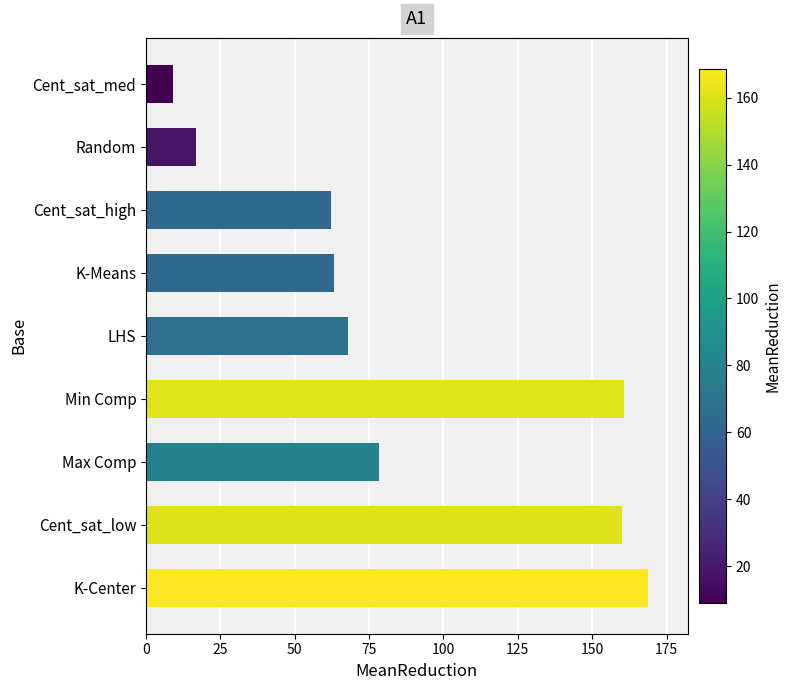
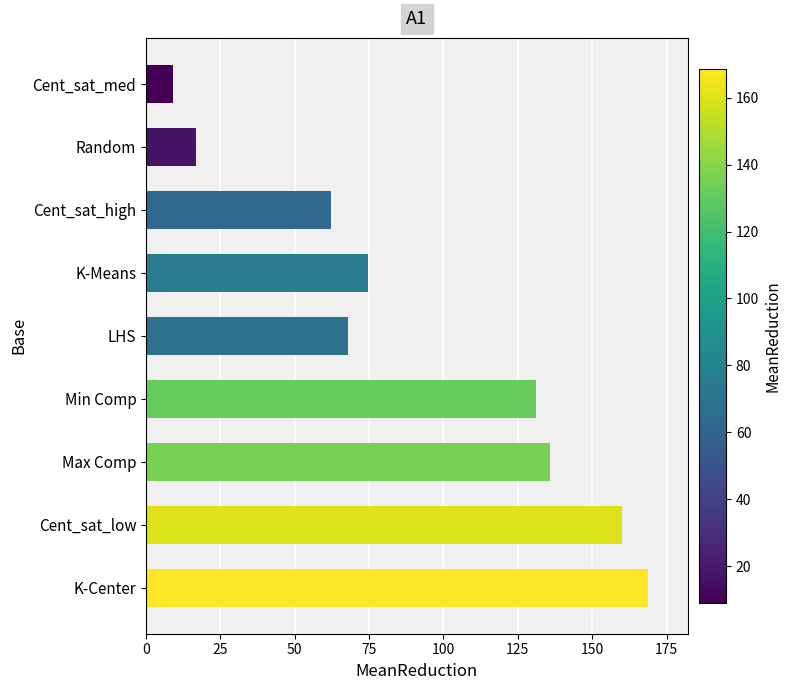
  {
    "Cent_sat_med": 9,
    "Random": 17,
    "Cent_sat_high": 62,
-   "K-Means": 63,
+   "K-Means": 75,
    "LHS": 68,
-   "Min Comp": 161,
-   "Max Comp": 78,
+   "Min Comp": 131,
+   "Max Comp": 136,
    "Cent_sat_low": 160,
    "K-Center": 169
  }
